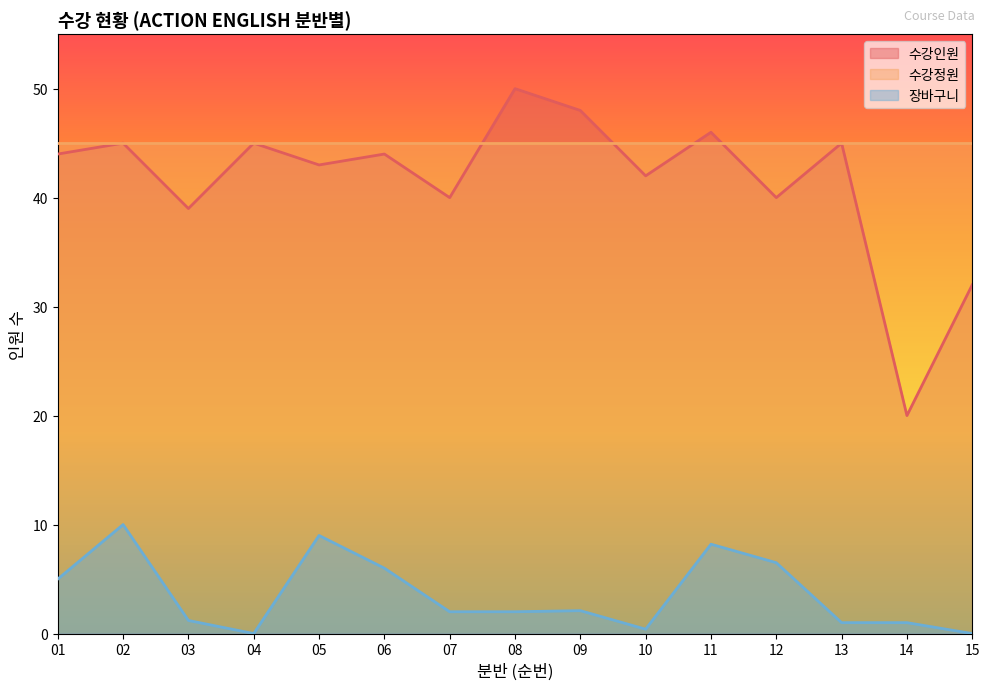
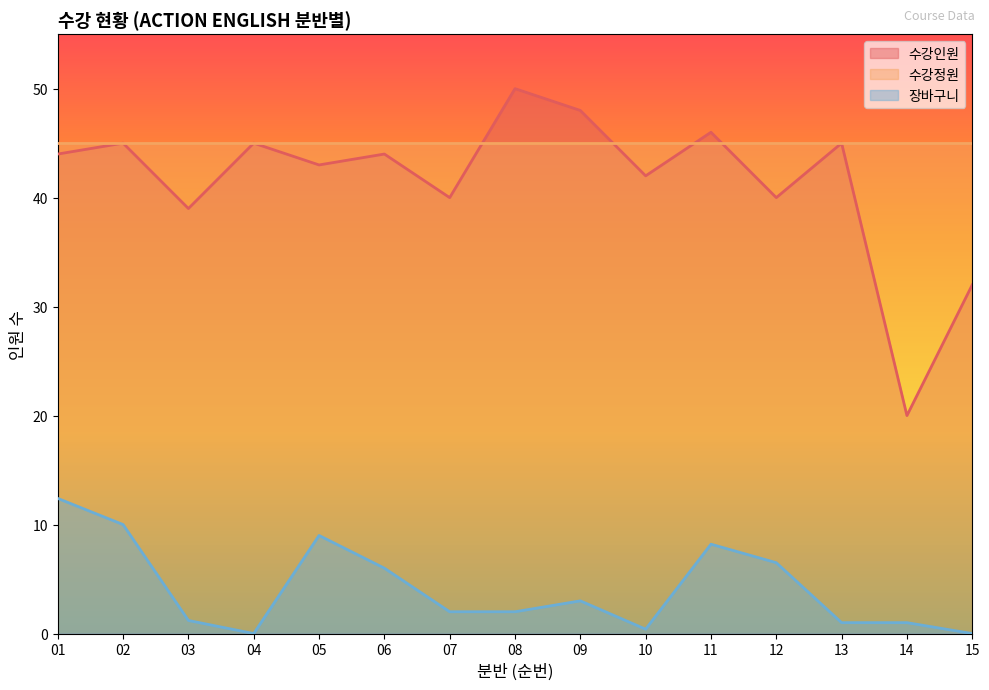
  {
    "장바구니": {
-     "01": 5.0,
+     "01": 12.4,
      "02": 10.0,
      "03": 1.2,
      "04": 0.0,
      "05": 9.0,
      "06": 6.0,
      "07": 2.0,
      "08": 2.0,
-     "09": 2.1,
+     "09": 3.0,
      "10": 0.4,
      "11": 8.2,
      "12": 6.5,
      "13": 1.0,
      "14": 1.0,
      "15": 0.0
    }
  }
